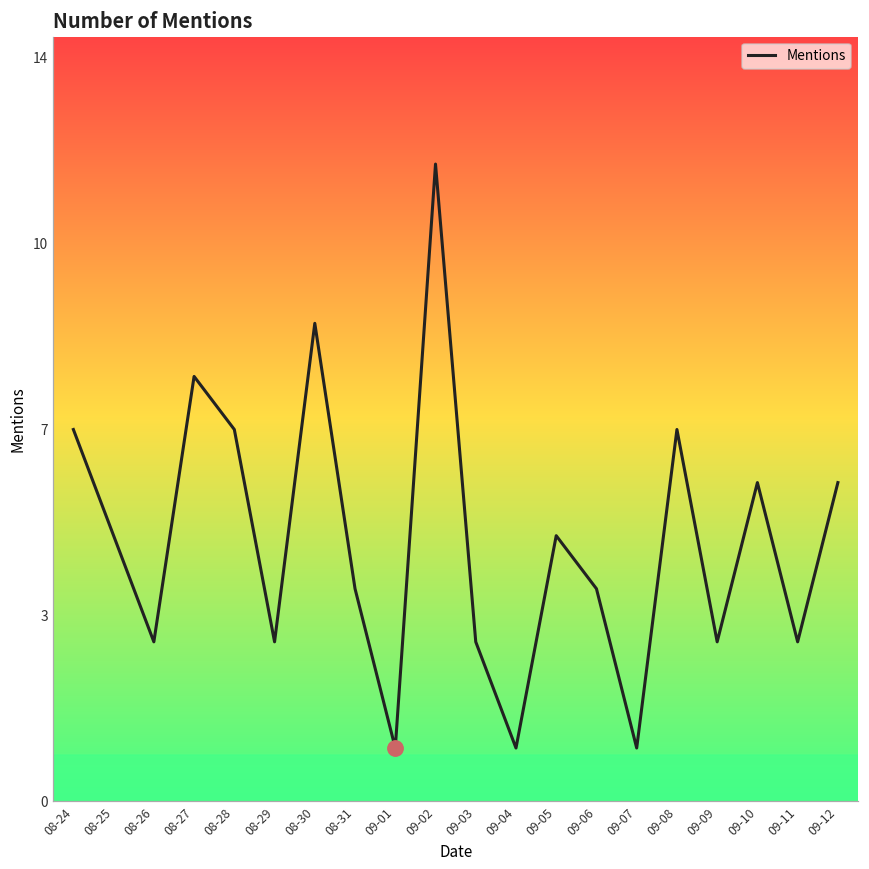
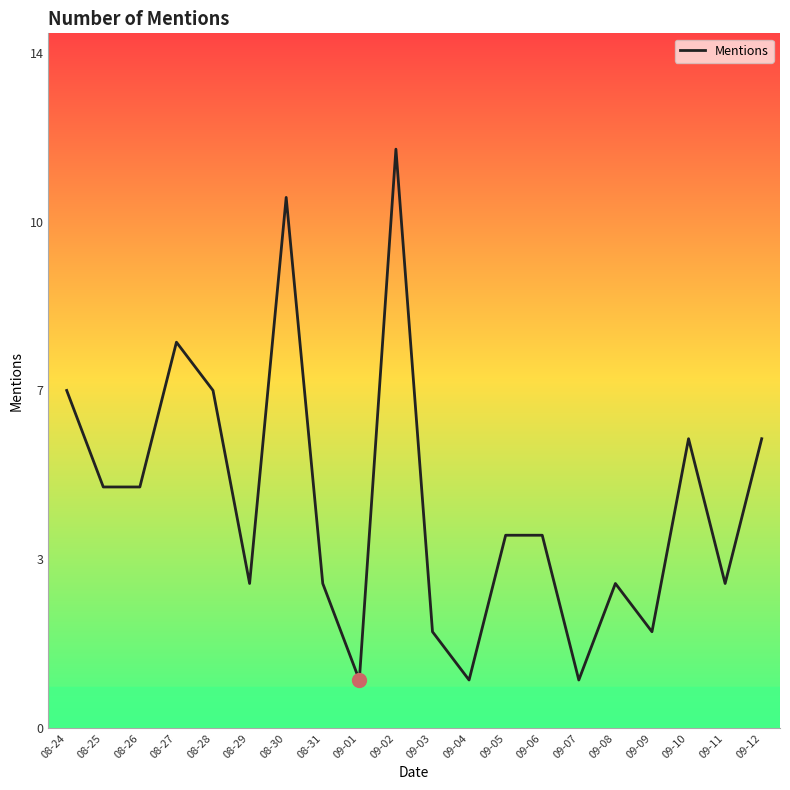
  {
    "Mentions": {
      "08-24": 7,
      "08-25": 5,
-     "08-26": 3,
+     "08-26": 5,
      "08-27": 8,
      "08-28": 7,
      "08-29": 3,
-     "08-30": 9,
-     "08-31": 4,
+     "08-30": 11,
+     "08-31": 3,
      "09-02": 12,
-     "09-03": 3,
+     "09-03": 2,
      "09-04": 1,
-     "09-05": 5,
+     "09-05": 4,
      "09-06": 4,
      "09-07": 1,
-     "09-08": 7,
-     "09-09": 3,
+     "09-08": 3,
+     "09-09": 2,
      "09-10": 6,
      "09-11": 3,
      "09-12": 6
    }
  }
